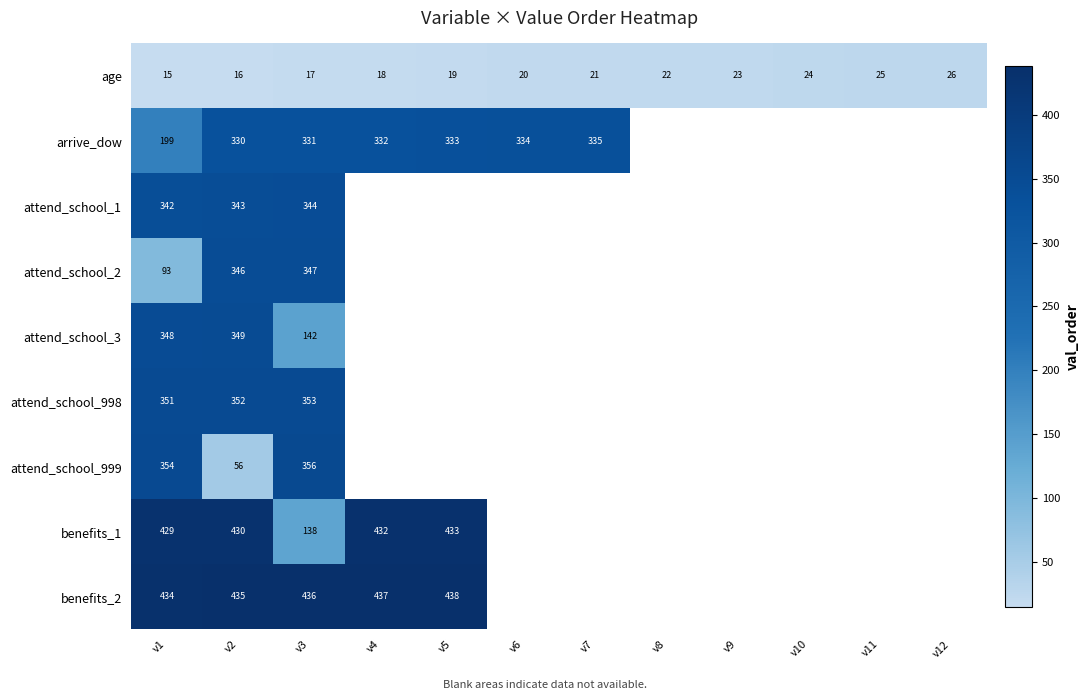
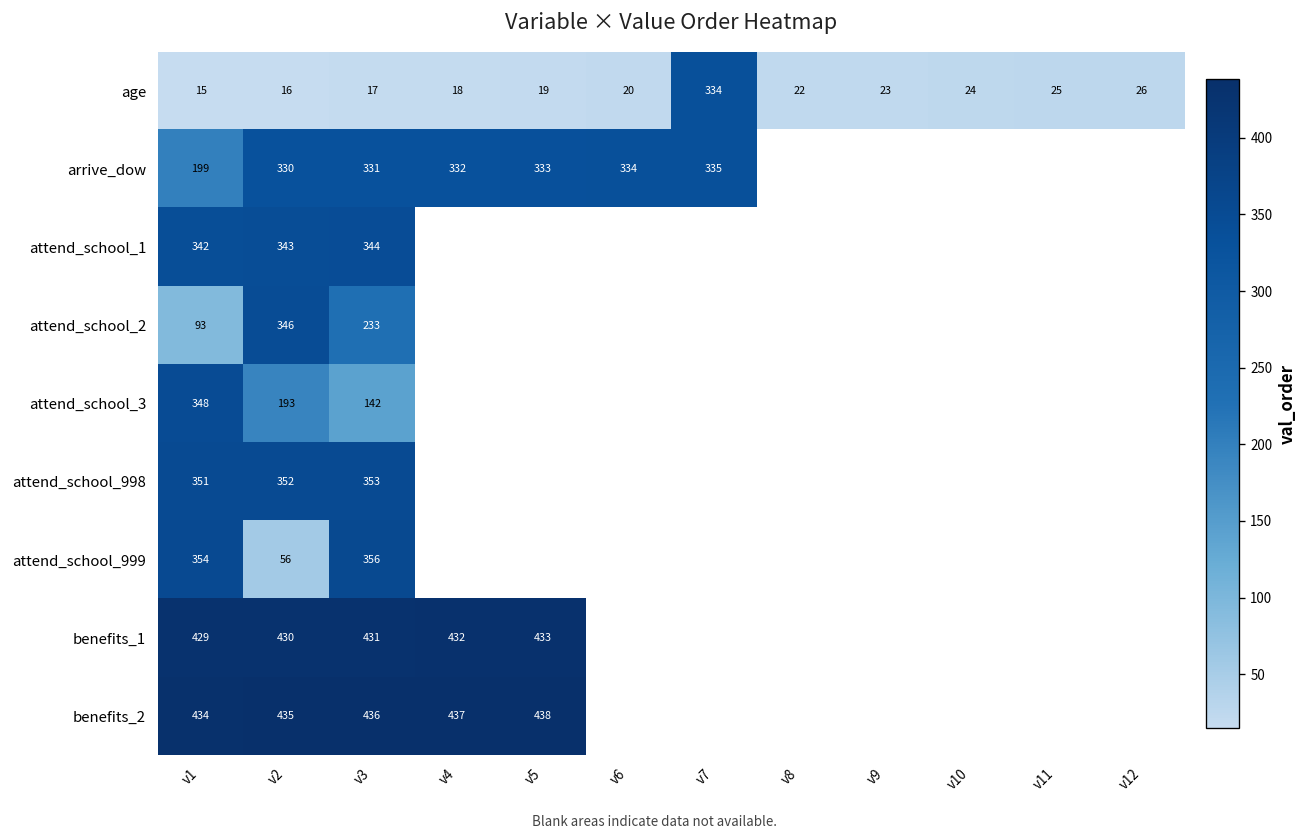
  {
    "age": {
      "v1": 15,
      "v2": 16,
      "v3": 17,
      "v4": 18,
      "v5": 19,
      "v6": 20,
-     "v7": 21,
+     "v7": 334,
      "v8": 22,
      "v9": 23,
      "v10": 24,
      "v11": 25,
      "v12": 26
    },
    "arrive_dow": {
      "v1": 199,
      "v2": 330,
      "v3": 331,
      "v4": 332,
      "v5": 333,
      "v6": 334,
      "v7": 335
    },
    "attend_school_1": {
      "v1": 342,
      "v2": 343,
      "v3": 344
    },
    "attend_school_2": {
      "v1": 93,
      "v2": 346,
-     "v3": 347
+     "v3": 233
    },
    "attend_school_3": {
      "v1": 348,
-     "v2": 349,
+     "v2": 193,
      "v3": 142
    },
    "attend_school_998": {
      "v1": 351,
      "v2": 352,
      "v3": 353
    },
    "attend_school_999": {
      "v1": 354,
      "v2": 56,
      "v3": 356
    },
    "benefits_1": {
      "v1": 429,
      "v2": 430,
-     "v3": 138,
+     "v3": 431,
      "v4": 432,
      "v5": 433
    },
    "benefits_2": {
      "v1": 434,
      "v2": 435,
      "v3": 436,
      "v4": 437,
      "v5": 438
    }
  }
